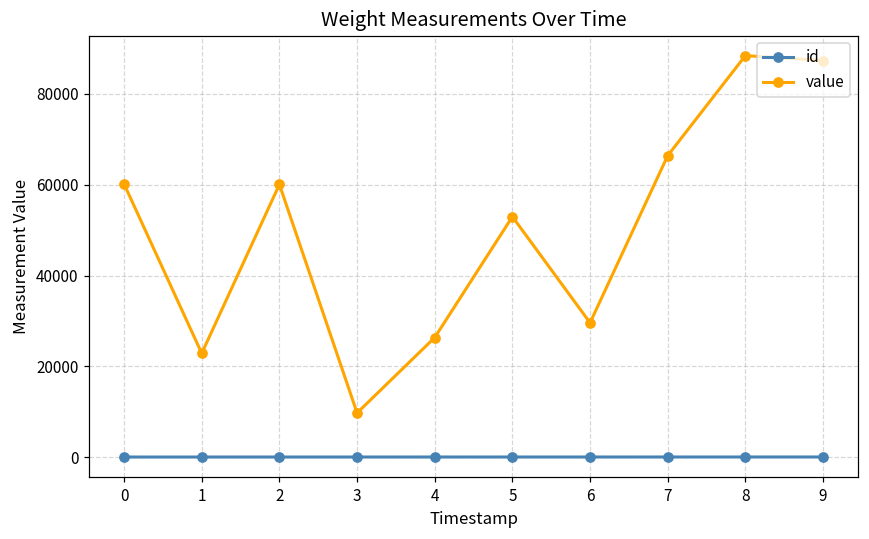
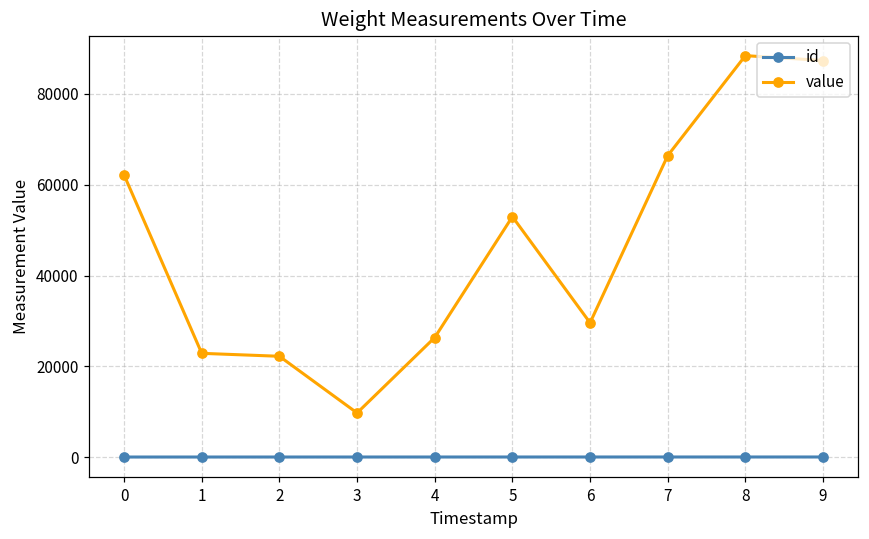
  {
    "id": {
      "0": 0,
      "1": 0,
      "2": 0,
      "3": 0,
      "4": 0,
      "5": 0,
      "6": 0,
      "7": 0,
      "8": 0,
      "9": 0
    },
    "value": {
-     "0": 60000,
+     "0": 62000,
      "1": 23000,
-     "2": 60000,
+     "2": 22000,
      "3": 10000,
      "4": 26000,
      "5": 53000,
      "6": 30000,
      "7": 66000,
      "8": 88000
    }
  }
